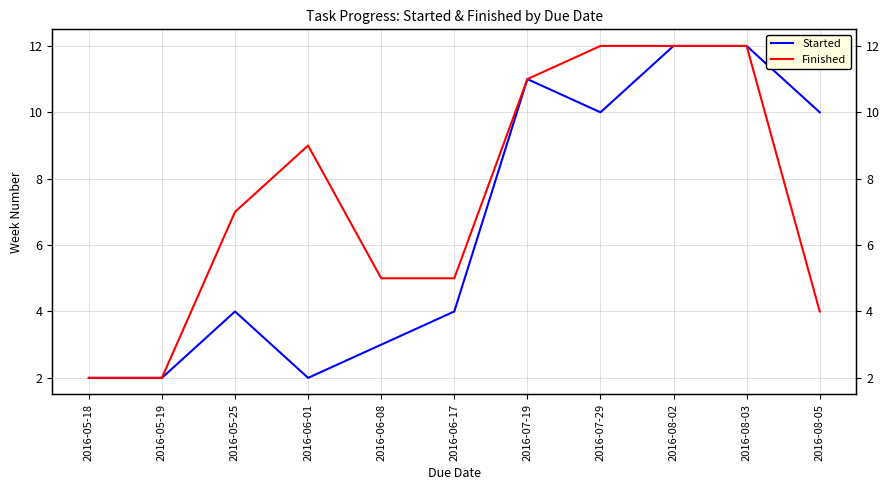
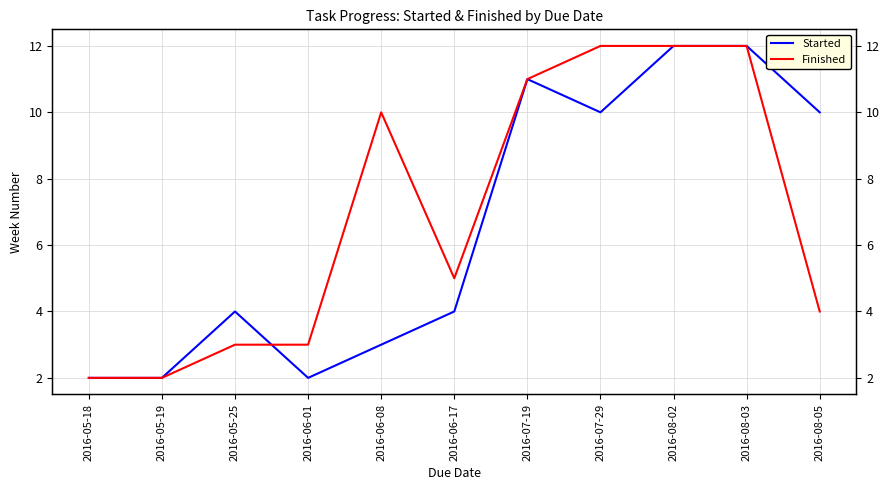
  {
    "Started": {
      "2016-05-25": 4,
      "2016-06-01": 2,
      "2016-06-08": 3,
      "2016-06-17": 4,
      "2016-07-29": 10,
      "2016-08-05": 10
    },
    "Finished": {
-     "2016-05-25": 7,
-     "2016-06-01": 9,
-     "2016-06-08": 5,
+     "2016-05-25": 3,
+     "2016-06-01": 3,
+     "2016-06-08": 10,
      "2016-06-17": 5,
      "2016-07-29": 12,
      "2016-08-05": 4
    }
  }
